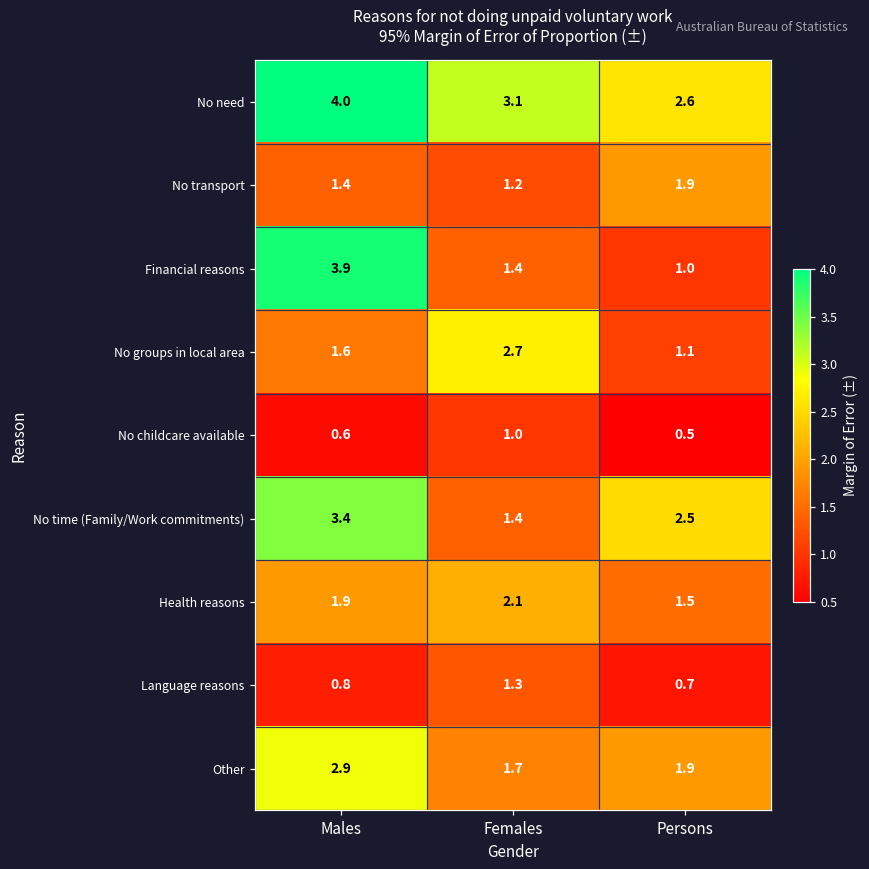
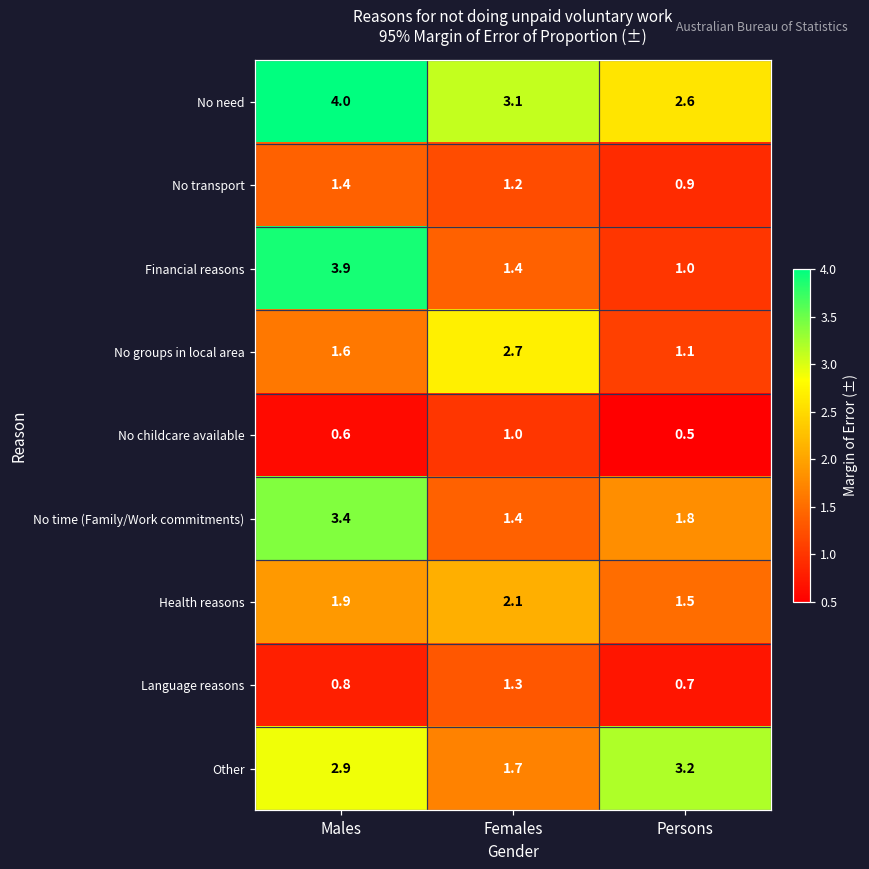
  {
    "No need": {
      "Males": 4.0,
      "Females": 3.1,
      "Persons": 2.6
    },
    "No transport": {
      "Males": 1.4,
      "Females": 1.2,
-     "Persons": 1.9
+     "Persons": 0.9
    },
    "Financial reasons": {
      "Males": 3.9,
      "Females": 1.4,
      "Persons": 1.0
    },
    "No groups in local area": {
      "Males": 1.6,
      "Females": 2.7,
      "Persons": 1.1
    },
    "No childcare available": {
      "Males": 0.6,
      "Females": 1.0,
      "Persons": 0.5
    },
    "No time (Family/Work commitments)": {
      "Males": 3.4,
      "Females": 1.4,
-     "Persons": 2.5
+     "Persons": 1.8
    },
    "Health reasons": {
      "Males": 1.9,
      "Females": 2.1,
      "Persons": 1.5
    },
    "Language reasons": {
      "Males": 0.8,
      "Females": 1.3,
      "Persons": 0.7
    },
    "Other": {
      "Males": 2.9,
      "Females": 1.7,
-     "Persons": 1.9
+     "Persons": 3.2
    }
  }
